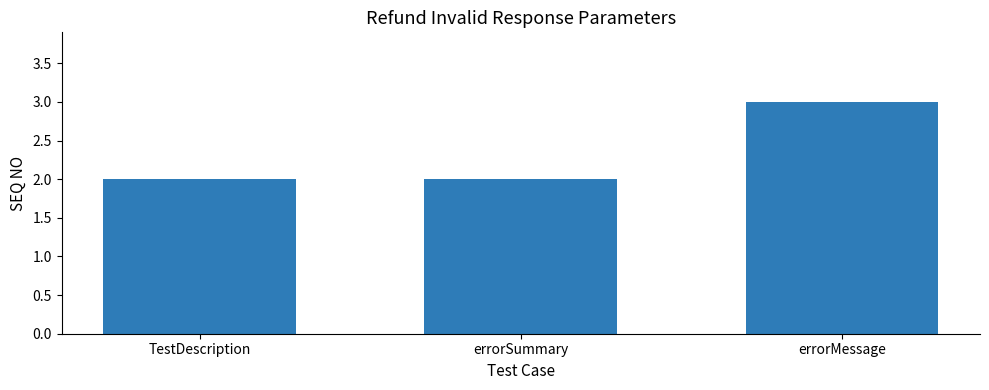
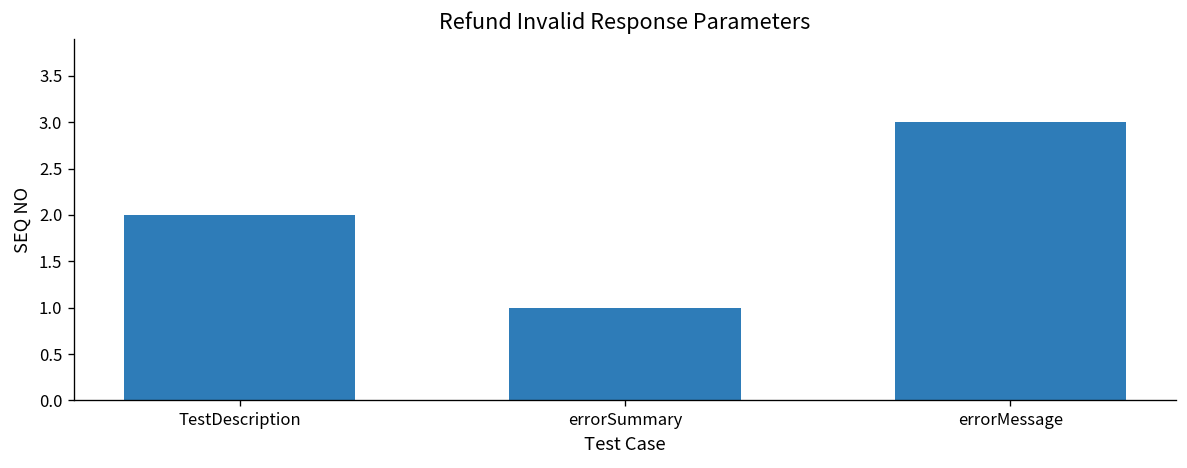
  {
    "TestDescription": 2,
-   "errorSummary": 2,
+   "errorSummary": 1,
    "errorMessage": 3
  }
